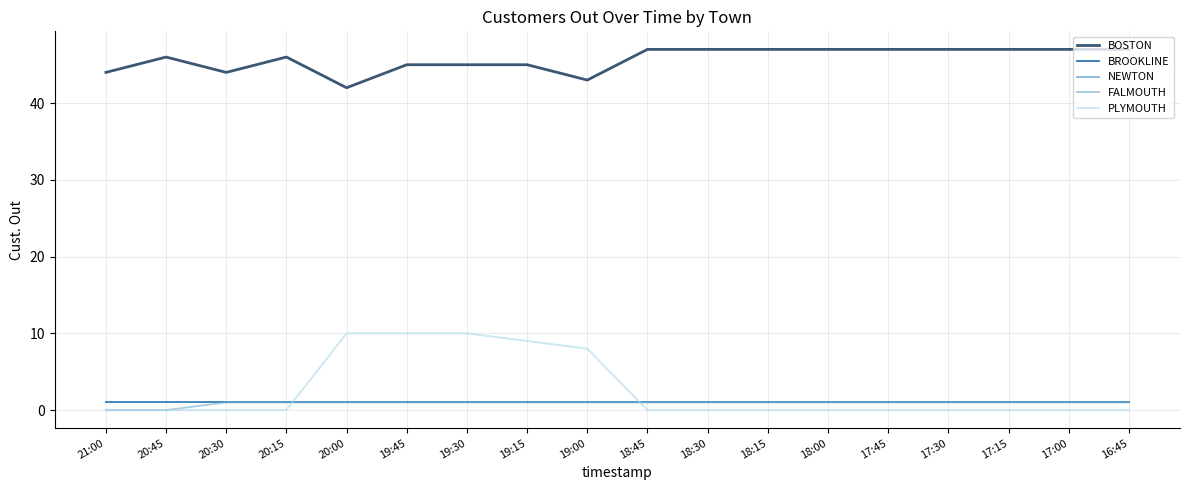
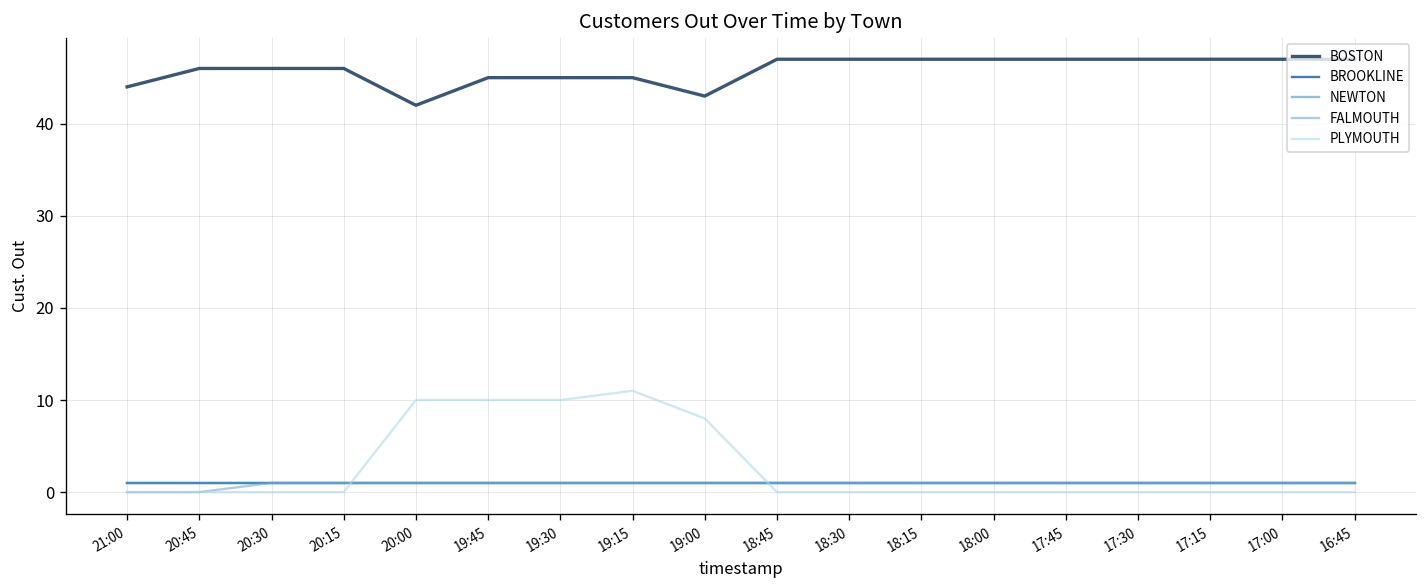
  {
    "BOSTON": {
      "21:00": 44,
      "20:45": 46,
-     "20:30": 44,
+     "20:30": 46,
      "20:15": 46,
      "20:00": 42,
      "19:45": 45,
      "19:30": 45,
      "19:15": 45,
      "19:00": 43,
      "18:45": 47,
      "18:30": 47,
      "18:15": 47,
      "18:00": 47,
      "17:45": 47,
      "17:30": 47,
      "17:15": 47,
      "17:00": 47
    },
    "PLYMOUTH": {
      "20:30": 0,
      "20:15": 0,
      "20:00": 10,
      "19:45": 10,
      "19:30": 10,
-     "19:15": 9,
+     "19:15": 11,
      "19:00": 8,
      "18:45": 0,
      "18:30": 0,
      "18:15": 0,
      "18:00": 0,
      "17:45": 0,
      "17:30": 0,
      "17:15": 0,
      "17:00": 0,
      "16:45": 0
    }
  }
